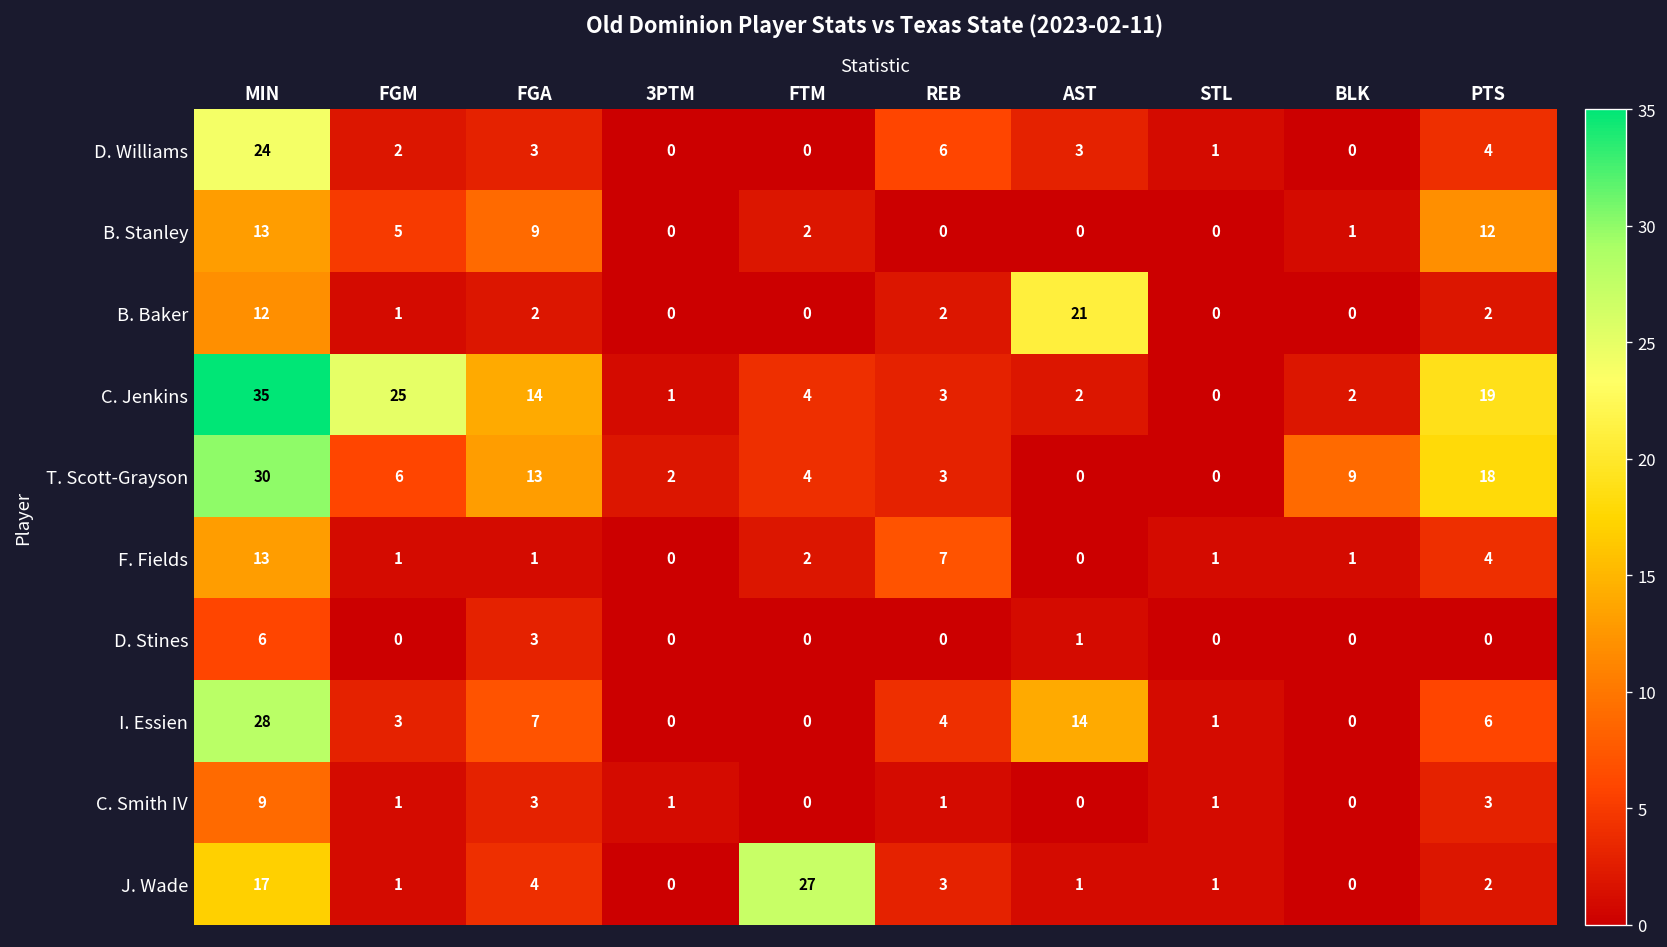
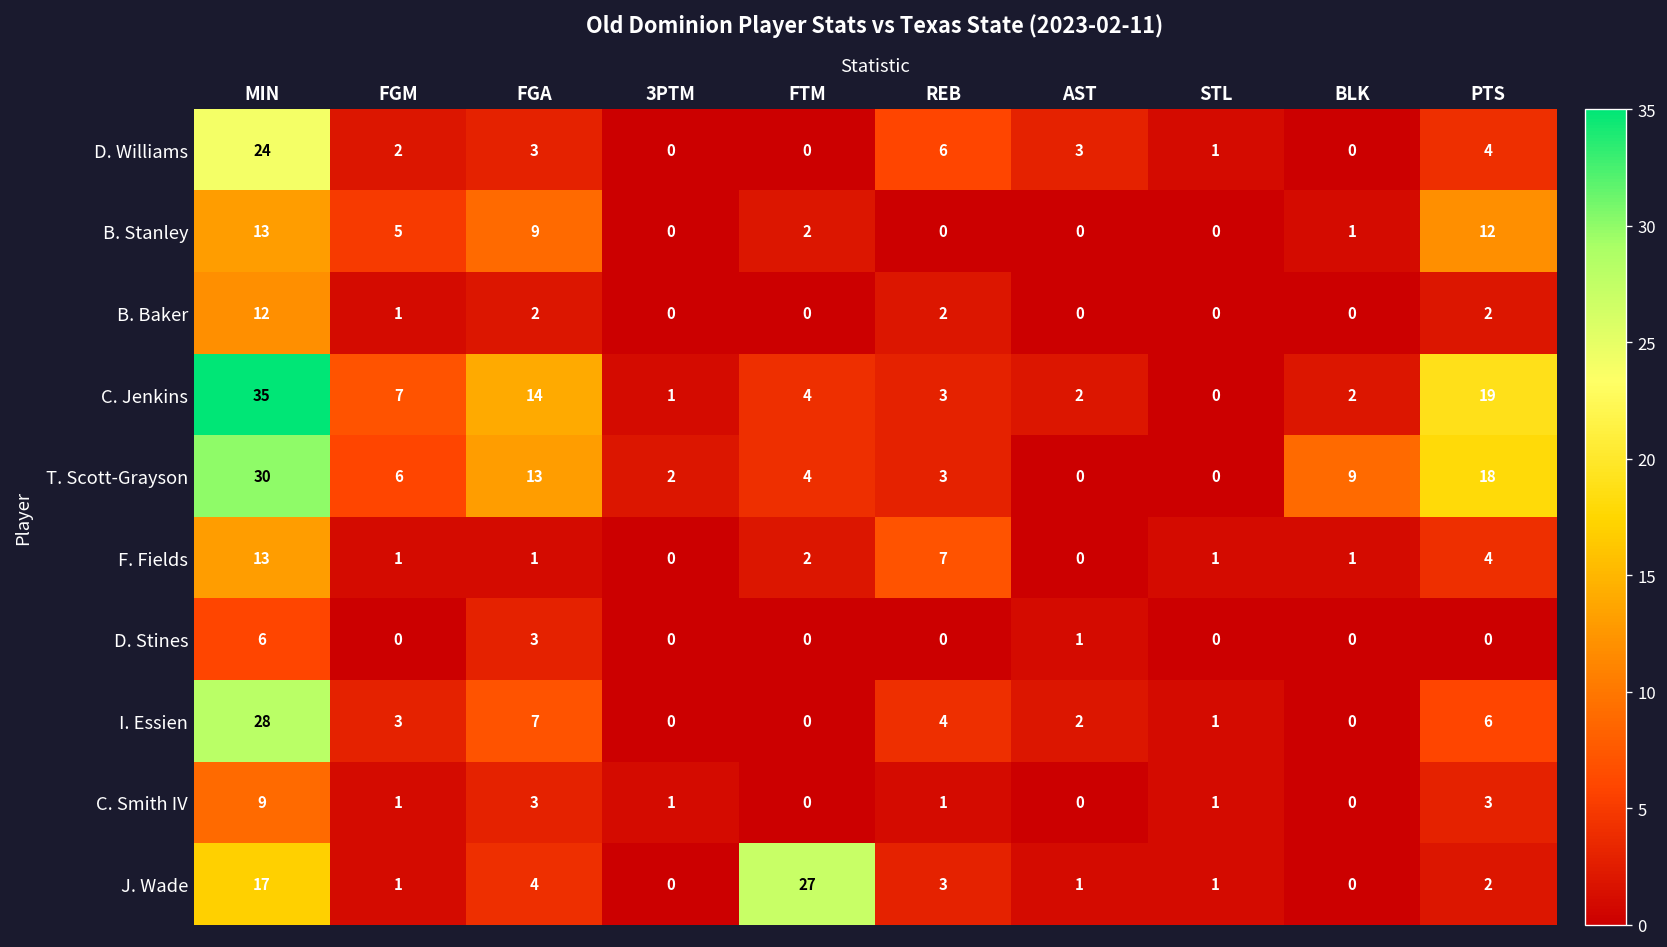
  {
    "D. Williams": {
      "MIN": 24,
      "FGM": 2,
      "FGA": 3,
      "3PTM": 0,
      "FTM": 0,
      "REB": 6,
      "AST": 3,
      "STL": 1,
      "BLK": 0,
      "PTS": 4
    },
    "B. Stanley": {
      "MIN": 13,
      "FGM": 5,
      "FGA": 9,
      "3PTM": 0,
      "FTM": 2,
      "REB": 0,
      "AST": 0,
      "STL": 0,
      "BLK": 1,
      "PTS": 12
    },
    "B. Baker": {
      "MIN": 12,
      "FGM": 1,
      "FGA": 2,
      "3PTM": 0,
      "FTM": 0,
      "REB": 2,
-     "AST": 21,
+     "AST": 0,
      "STL": 0,
      "BLK": 0,
      "PTS": 2
    },
    "C. Jenkins": {
      "MIN": 35,
-     "FGM": 25,
+     "FGM": 7,
      "FGA": 14,
      "3PTM": 1,
      "FTM": 4,
      "REB": 3,
      "AST": 2,
      "STL": 0,
      "BLK": 2,
      "PTS": 19
    },
    "T. Scott-Grayson": {
      "MIN": 30,
      "FGM": 6,
      "FGA": 13,
      "3PTM": 2,
      "FTM": 4,
      "REB": 3,
      "AST": 0,
      "STL": 0,
      "BLK": 9,
      "PTS": 18
    },
    "F. Fields": {
      "MIN": 13,
      "FGM": 1,
      "FGA": 1,
      "3PTM": 0,
      "FTM": 2,
      "REB": 7,
      "AST": 0,
      "STL": 1,
      "BLK": 1,
      "PTS": 4
    },
    "D. Stines": {
      "MIN": 6,
      "FGM": 0,
      "FGA": 3,
      "3PTM": 0,
      "FTM": 0,
      "REB": 0,
      "AST": 1,
      "STL": 0,
      "BLK": 0,
      "PTS": 0
    },
    "I. Essien": {
      "MIN": 28,
      "FGM": 3,
      "FGA": 7,
      "3PTM": 0,
      "FTM": 0,
      "REB": 4,
-     "AST": 14,
+     "AST": 2,
      "STL": 1,
      "BLK": 0,
      "PTS": 6
    },
    "C. Smith IV": {
      "MIN": 9,
      "FGM": 1,
      "FGA": 3,
      "3PTM": 1,
      "FTM": 0,
      "REB": 1,
      "AST": 0,
      "STL": 1,
      "BLK": 0,
      "PTS": 3
    },
    "J. Wade": {
      "MIN": 17,
      "FGM": 1,
      "FGA": 4,
      "3PTM": 0,
      "FTM": 27,
      "REB": 3,
      "AST": 1,
      "STL": 1,
      "BLK": 0,
      "PTS": 2
    }
  }
